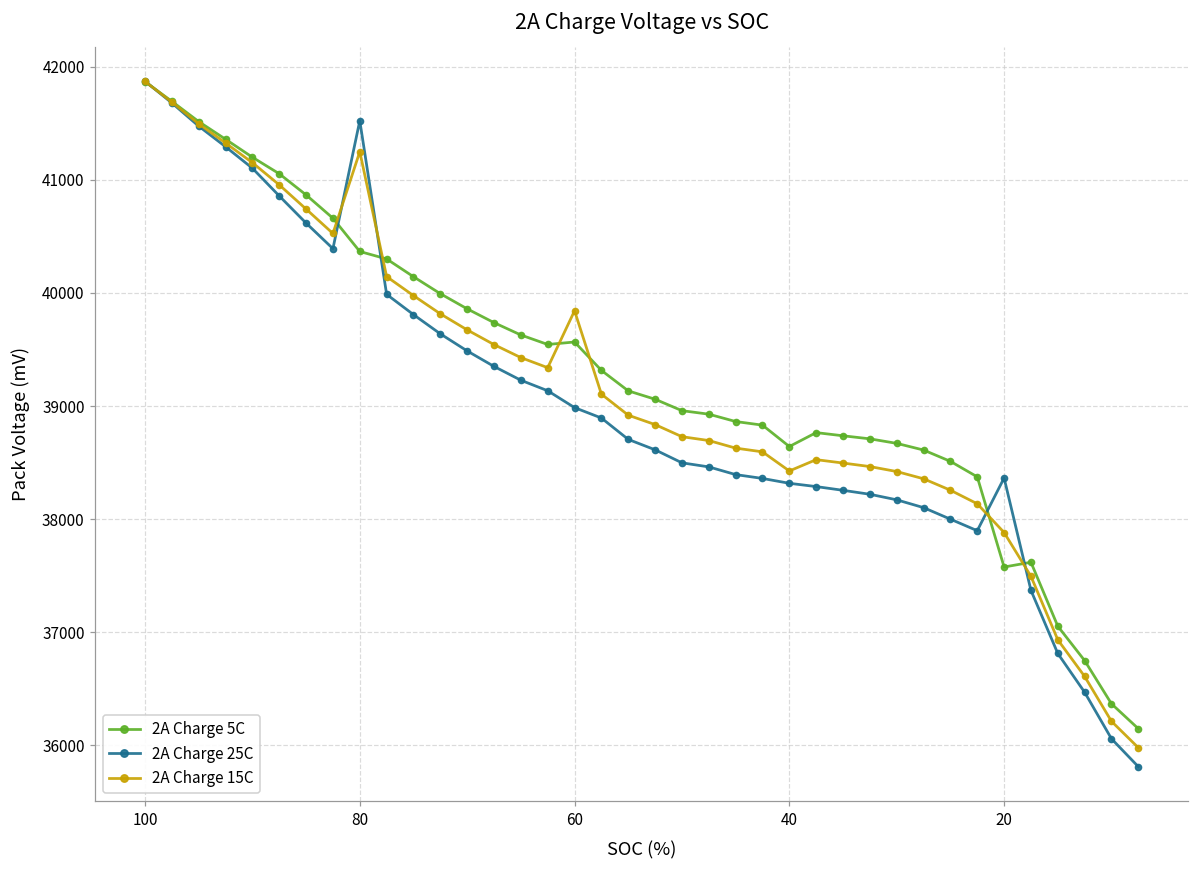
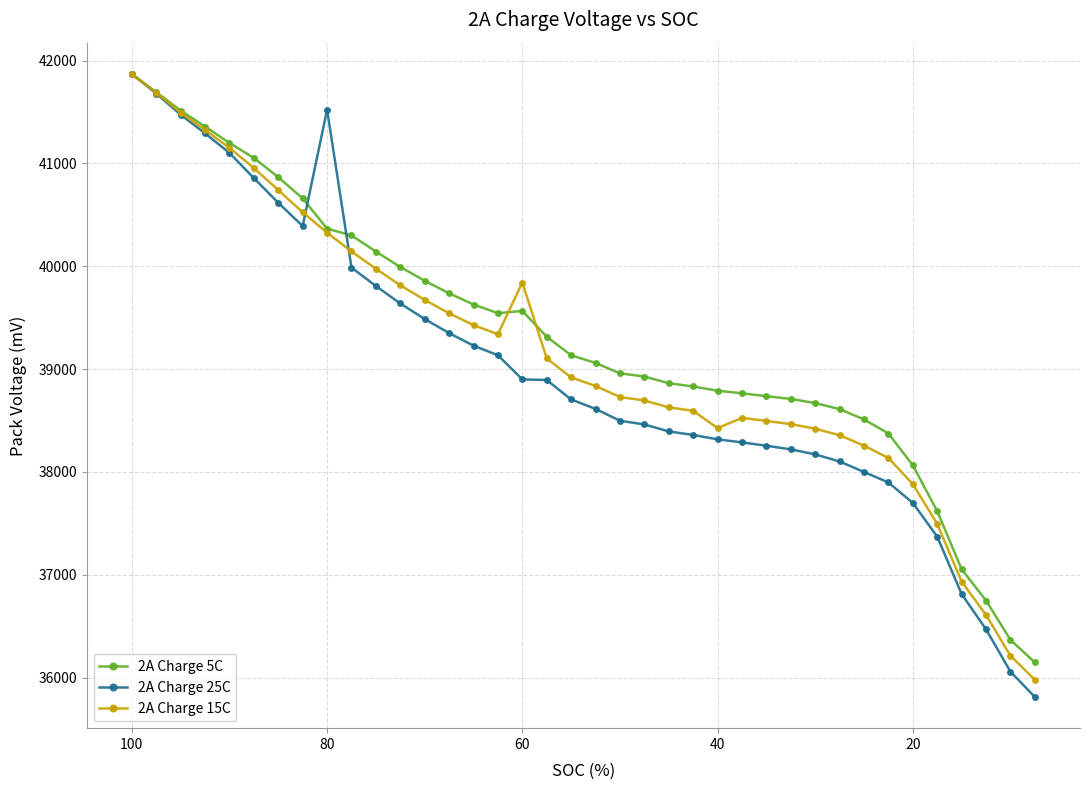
  {
    "2A Charge 5C": {
      "80": 40370,
      "60": 39570,
-     "40": 38640,
-     "20": 37580
+     "40": 38790,
+     "20": 38070
    },
    "2A Charge 25C": {
      "80": 41520,
-     "60": 38990,
+     "60": 38900,
      "40": 38320,
-     "20": 38360
+     "20": 37700
    },
    "2A Charge 15C": {
-     "80": 41250,
+     "80": 40330,
      "60": 39840,
      "40": 38430,
      "20": 37880
    }
  }
